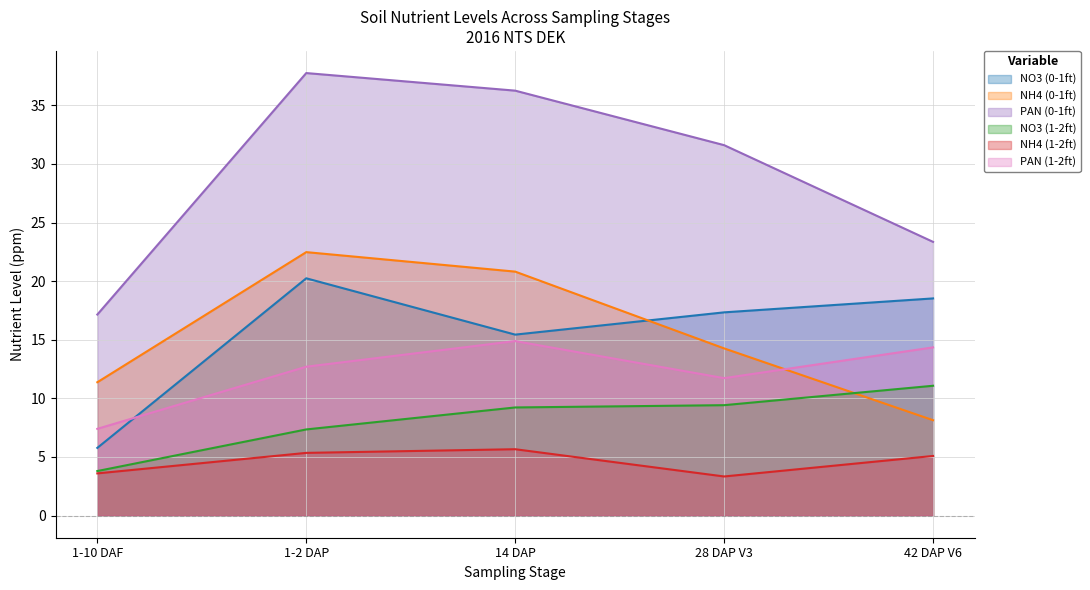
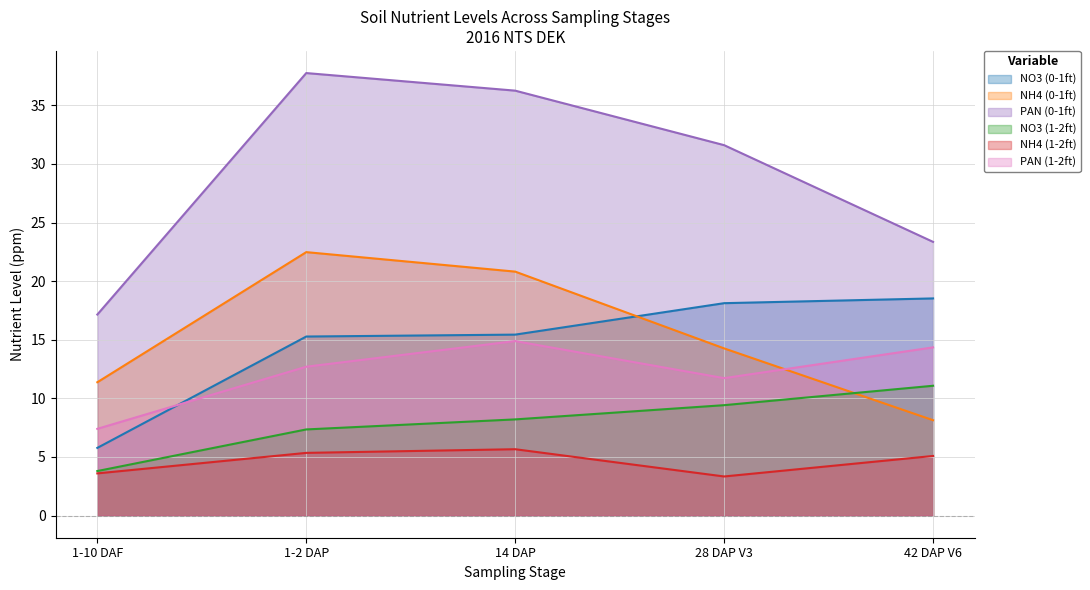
  {
    "NO3 (0-1ft)": {
      "1-10 DAF": 5.8,
-     "1-2 DAP": 20.2,
+     "1-2 DAP": 15.3,
      "14 DAP": 15.4,
-     "28 DAP V3": 17.3,
+     "28 DAP V3": 18.1,
      "42 DAP V6": 18.5
    },
    "NO3 (1-2ft)": {
      "1-2 DAP": 7.4,
-     "14 DAP": 9.2,
+     "14 DAP": 8.2,
      "28 DAP V3": 9.4,
      "42 DAP V6": 11.1
    }
  }
